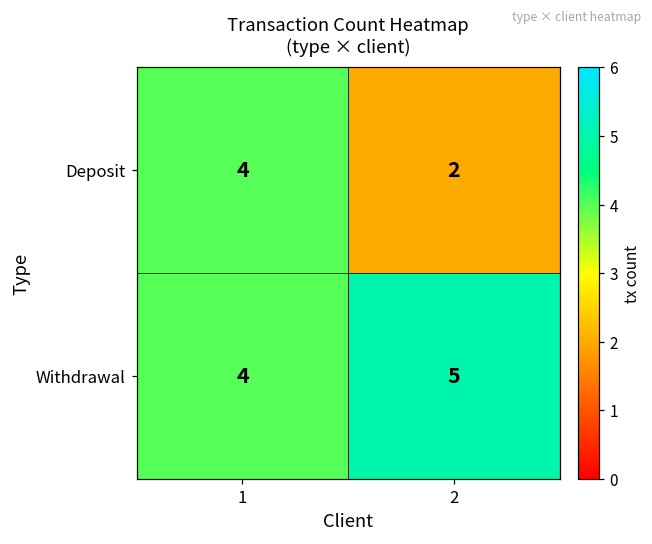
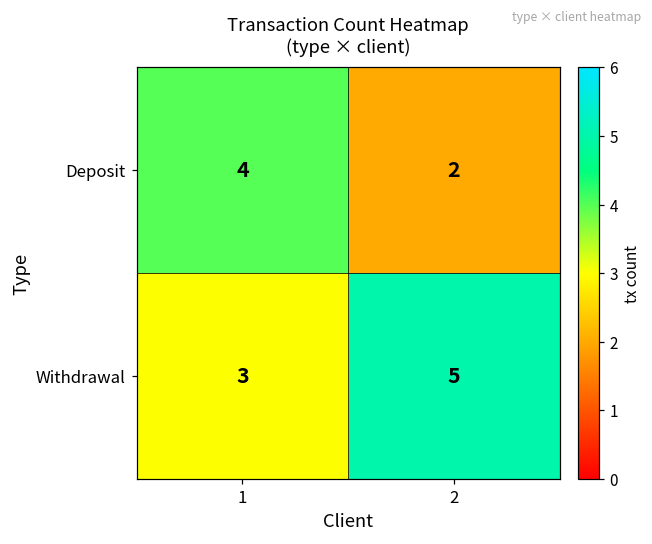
  {
    "Deposit": {
      "1": 4,
      "2": 2
    },
    "Withdrawal": {
-     "1": 4,
+     "1": 3,
      "2": 5
    }
  }
